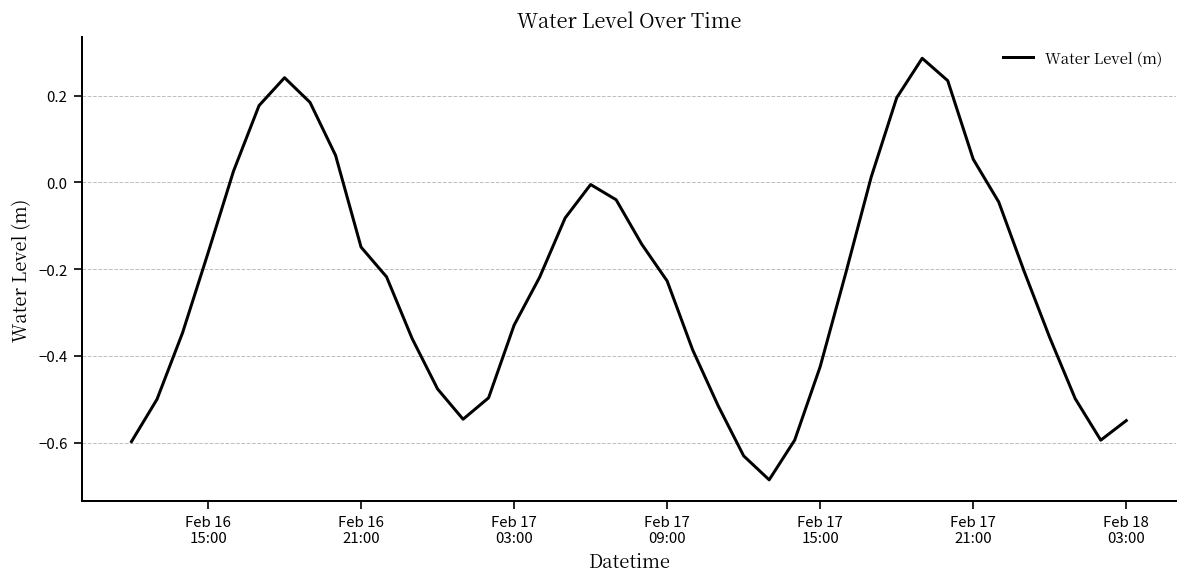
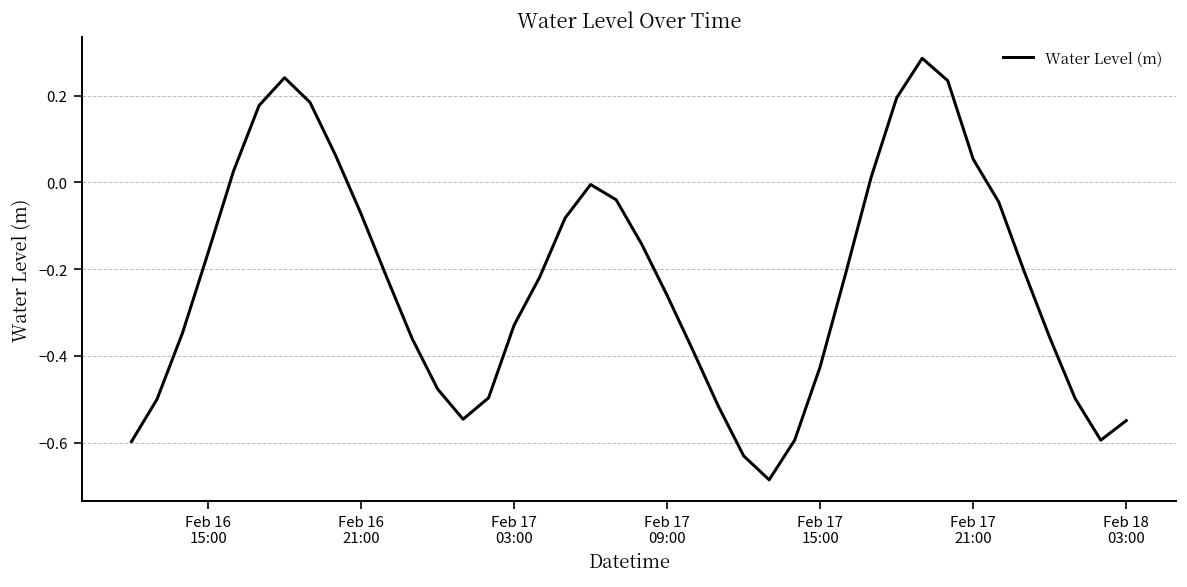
  {
    "Feb 16 15:00": -0.16,
-   "Feb 16 21:00": -0.15,
+   "Feb 16 21:00": -0.07,
    "Feb 17 03:00": -0.33,
-   "Feb 17 09:00": -0.23,
+   "Feb 17 09:00": -0.26,
    "Feb 17 15:00": -0.43,
    "Feb 17 21:00": 0.05,
    "Feb 18 03:00": -0.55
  }
